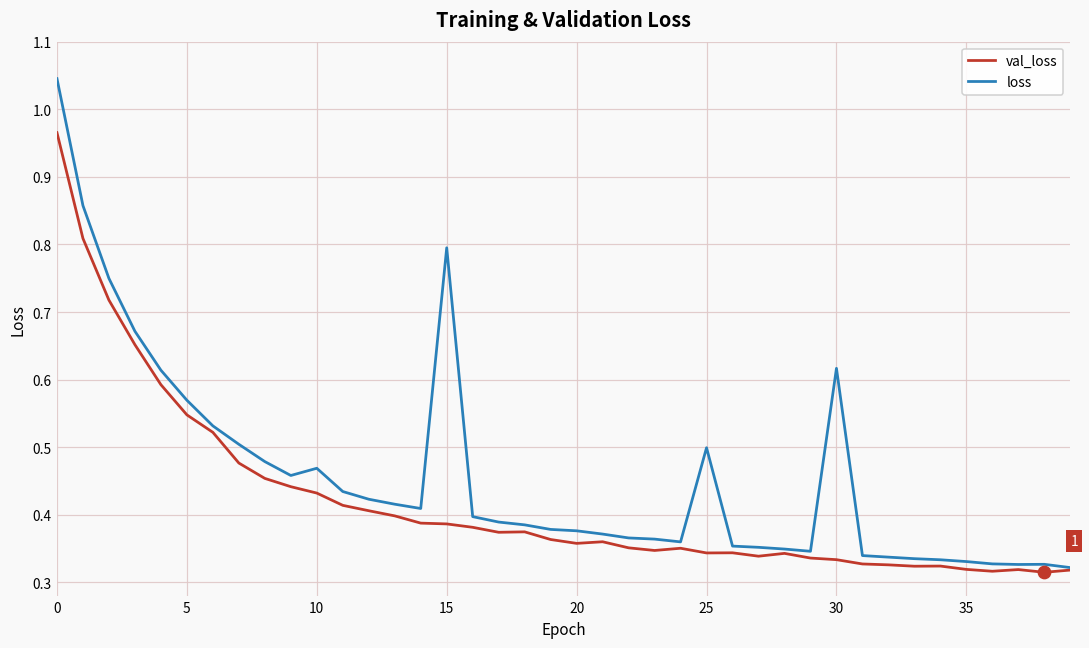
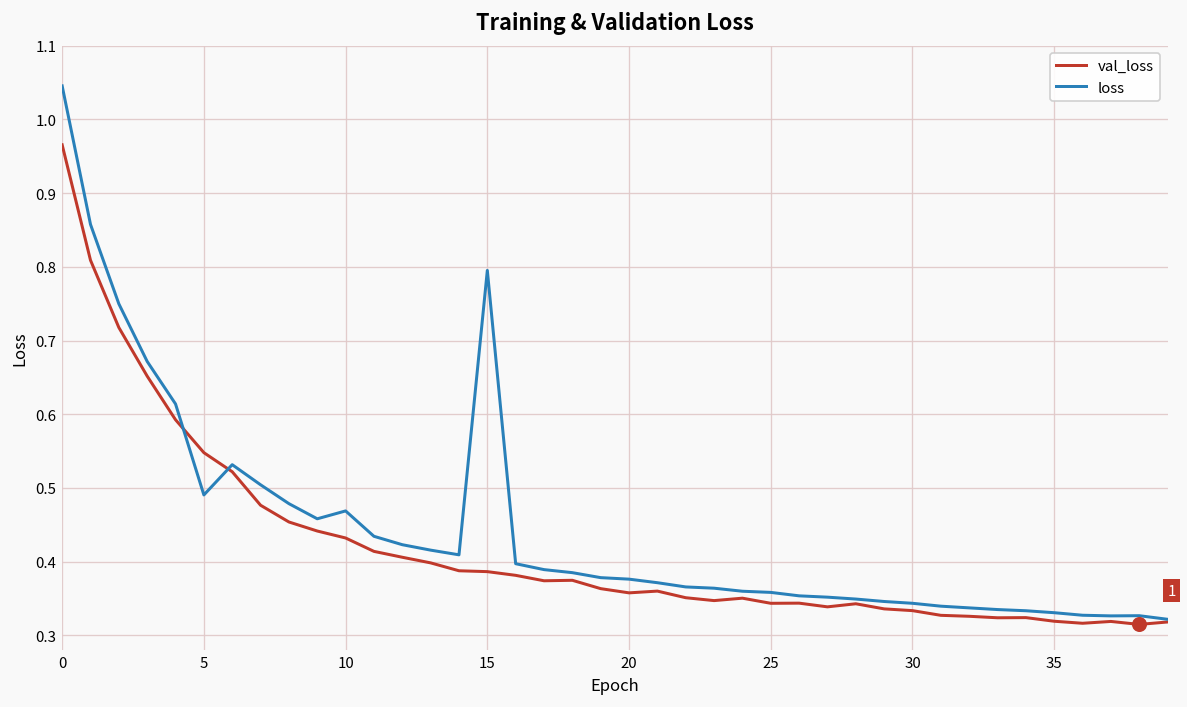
  {
    "loss": {
      "0": 1.05,
-     "5": 0.57,
+     "5": 0.49,
      "10": 0.47,
      "15": 0.80,
      "20": 0.38,
-     "25": 0.50,
-     "30": 0.62,
+     "25": 0.36,
+     "30": 0.34,
      "35": 0.33
    }
  }
